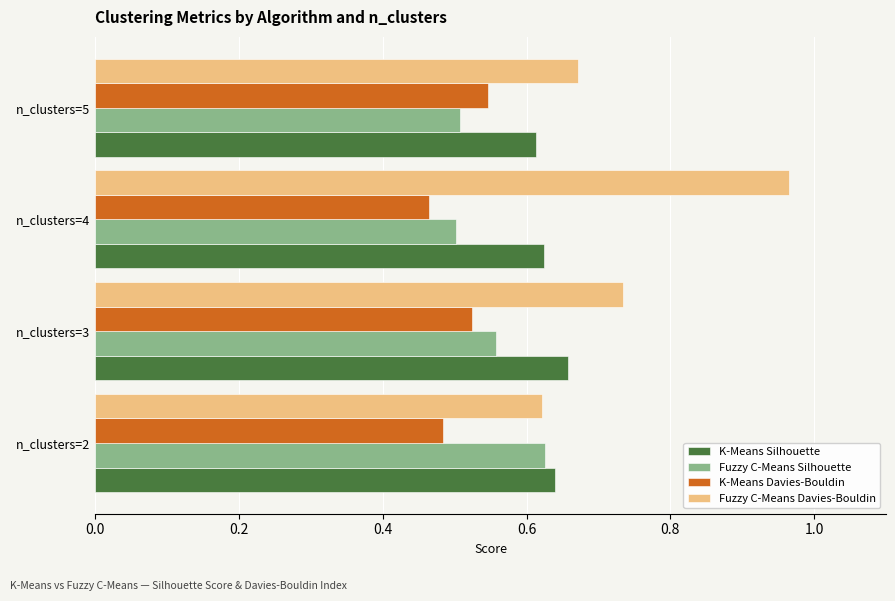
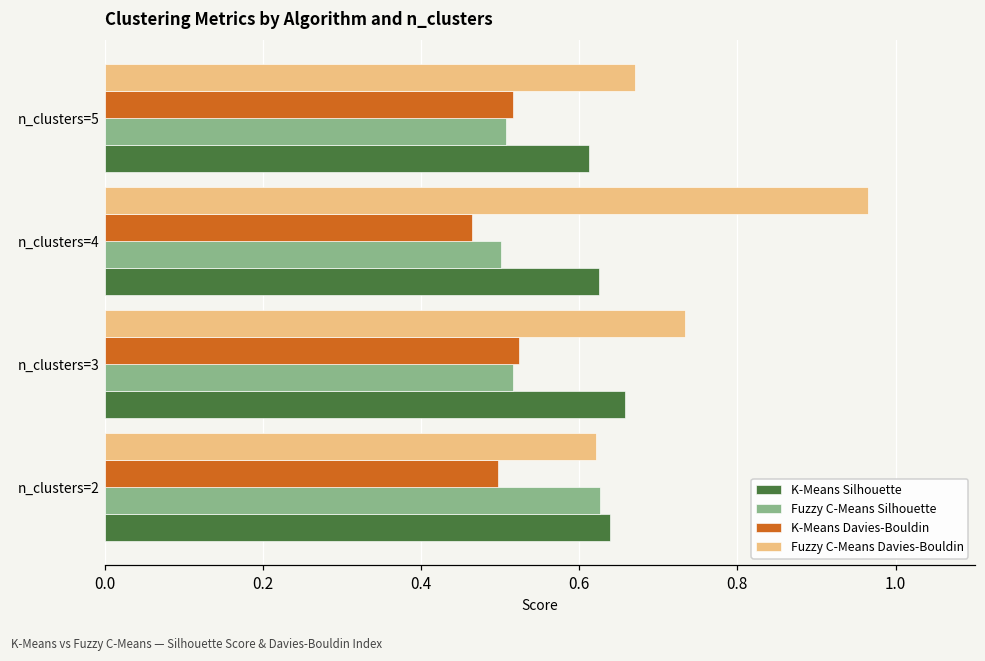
  {
    "K-Means Silhouette": {
      "n_clusters=5": 0.61,
      "n_clusters=4": 0.62,
      "n_clusters=3": 0.66,
      "n_clusters=2": 0.64
    },
    "Fuzzy C-Means Silhouette": {
      "n_clusters=5": 0.51,
      "n_clusters=4": 0.50,
-     "n_clusters=3": 0.56,
+     "n_clusters=3": 0.52,
      "n_clusters=2": 0.63
    },
    "K-Means Davies-Bouldin": {
-     "n_clusters=5": 0.55,
+     "n_clusters=5": 0.52,
      "n_clusters=4": 0.46,
      "n_clusters=3": 0.52,
-     "n_clusters=2": 0.48
+     "n_clusters=2": 0.50
    },
    "Fuzzy C-Means Davies-Bouldin": {
      "n_clusters=5": 0.67,
      "n_clusters=4": 0.96,
      "n_clusters=3": 0.73,
      "n_clusters=2": 0.62
    }
  }
